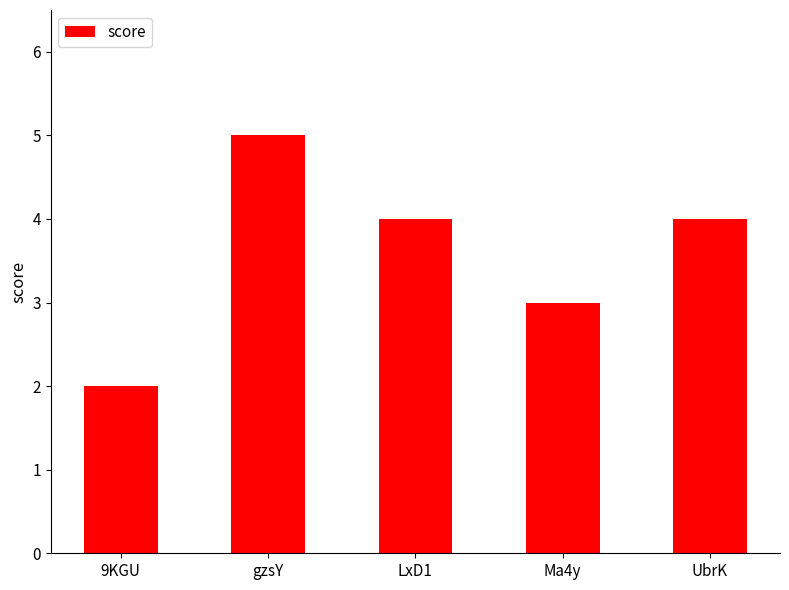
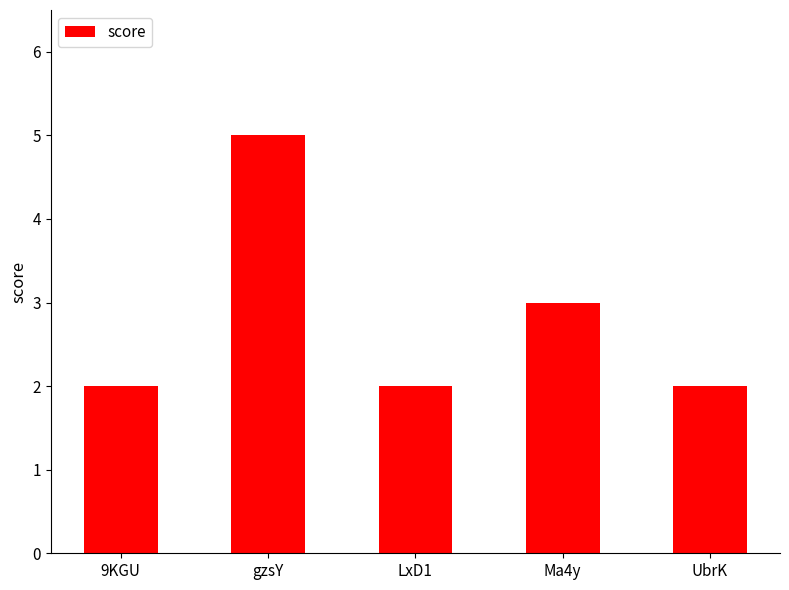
  {
    "9KGU": 2,
    "gzsY": 5,
-   "LxD1": 4,
+   "LxD1": 2,
    "Ma4y": 3,
-   "UbrK": 4
+   "UbrK": 2
  }
